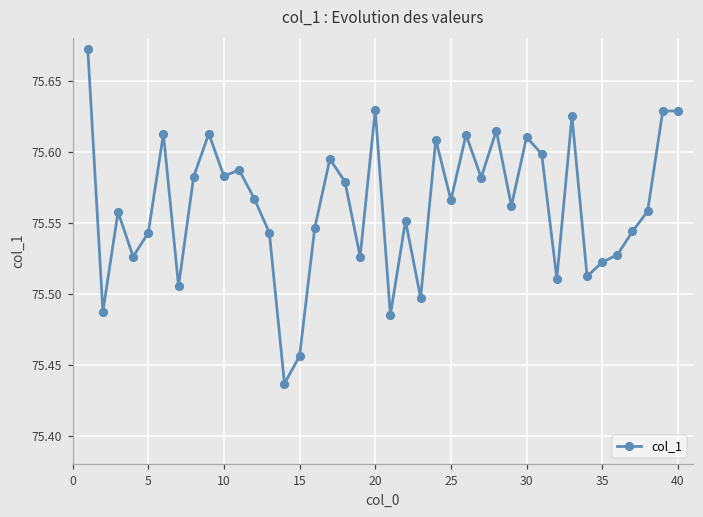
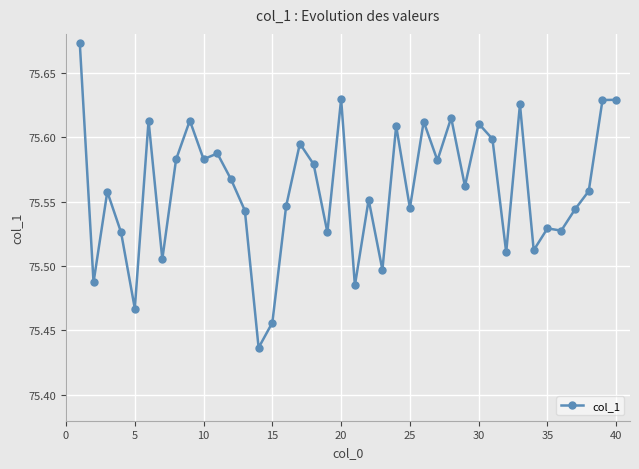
  {
-   "5": 75.543,
+   "5": 75.467,
    "10": 75.583,
    "15": 75.456,
    "20": 75.630,
-   "25": 75.566,
+   "25": 75.545,
    "30": 75.610,
-   "35": 75.522,
+   "35": 75.529,
    "40": 75.629
  }
